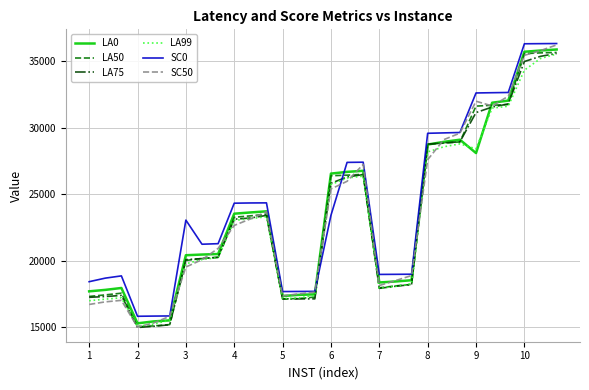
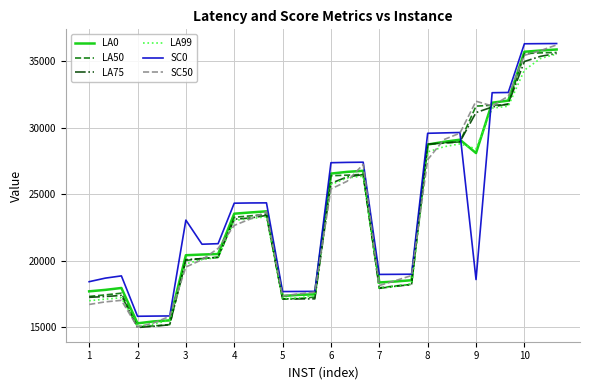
  {
    "LA0": {
      "3": 20400,
      "9": 28100
    },
    "LA99": {
      "3": 19800,
      "9": 28400
    },
    "SC0": {
      "3": 23100,
-     "6": 23400,
-     "9": 32600
+     "6": 27400,
+     "9": 18600
    },
    "SC50": {
      "3": 19500,
      "6": 25400,
      "9": 32000
    }
  }
